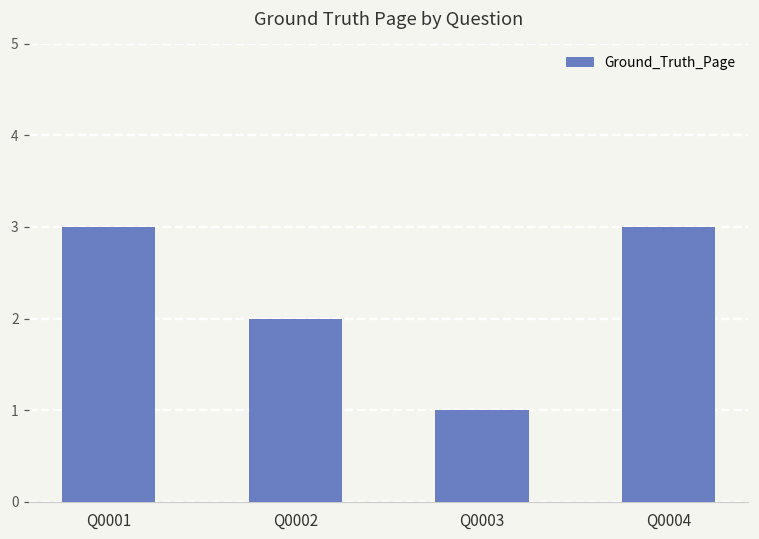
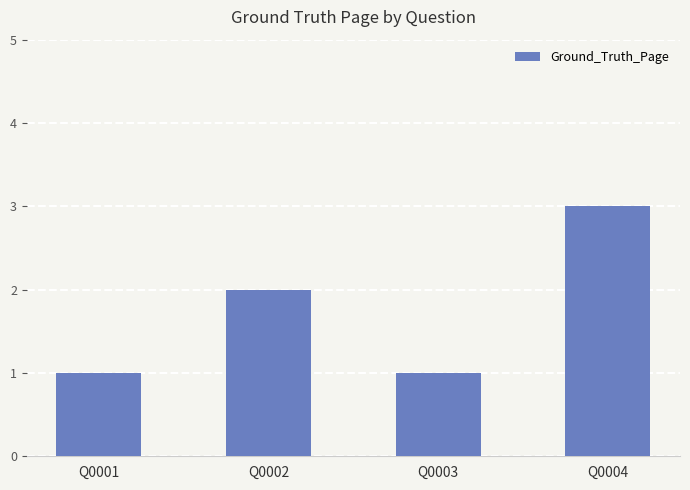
  {
-   "Q0001": 3,
+   "Q0001": 1,
    "Q0002": 2,
    "Q0003": 1,
    "Q0004": 3
  }
